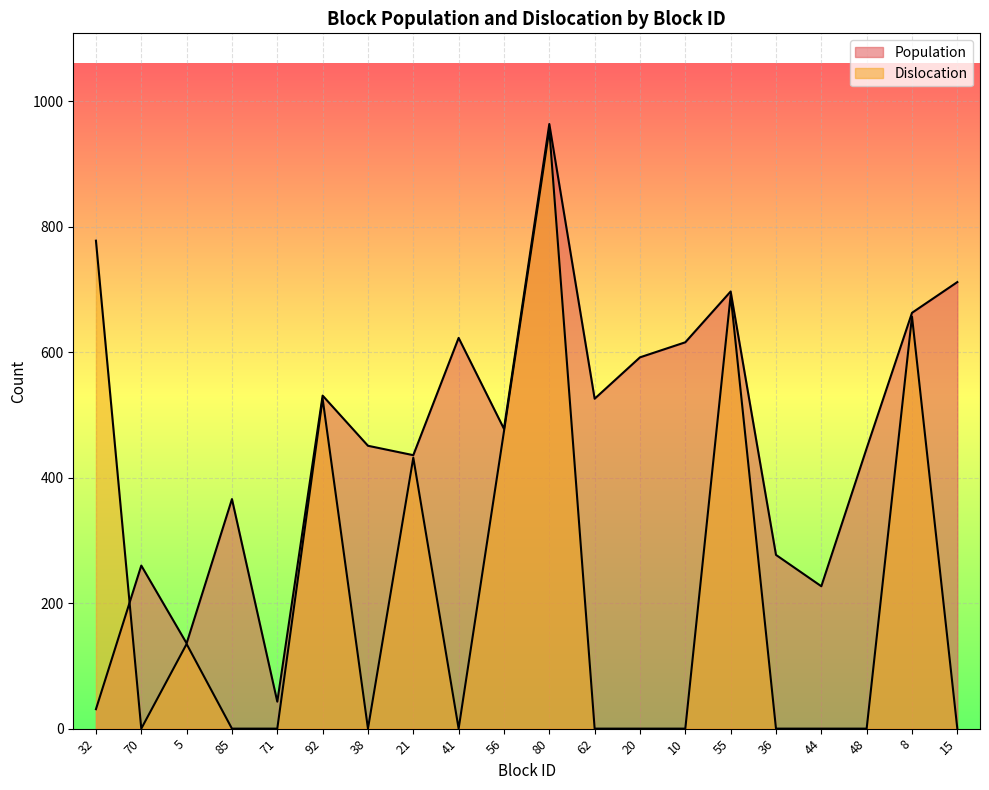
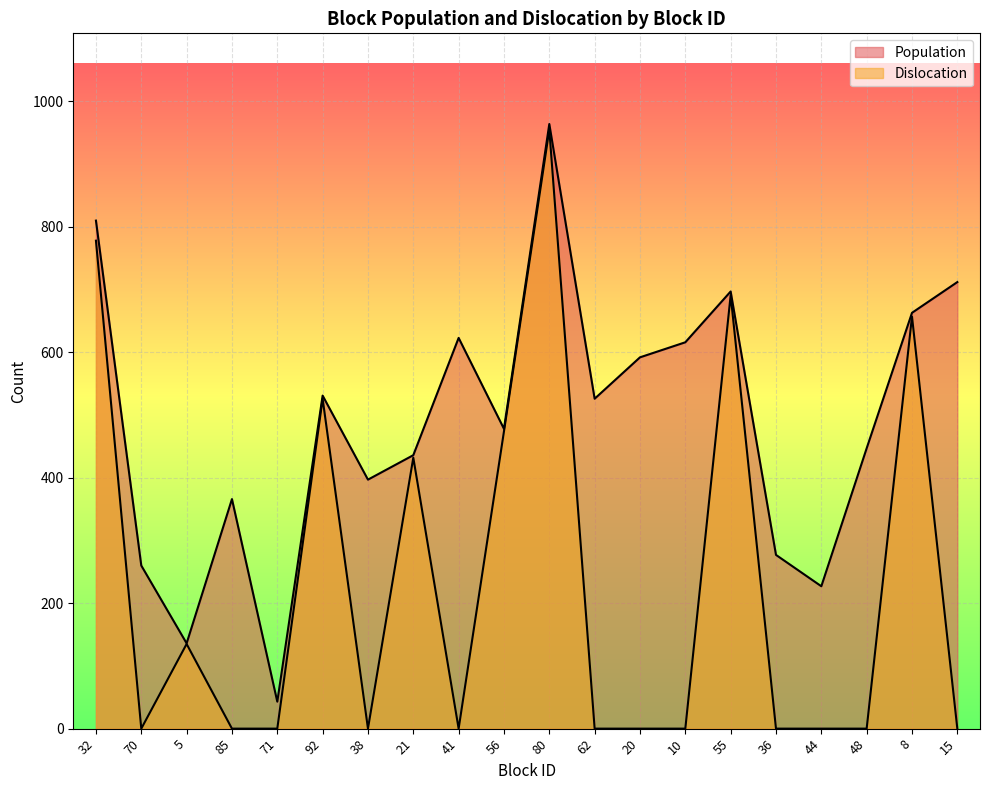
  {
    "Population": {
-     "32": 30,
+     "32": 810,
      "70": 260,
      "85": 370,
      "71": 40,
      "92": 530,
-     "38": 450,
+     "38": 400,
      "41": 620,
      "80": 960,
      "62": 530,
      "20": 590,
      "10": 620,
      "55": 700,
      "36": 280,
      "44": 230,
      "48": 450,
      "8": 660,
      "15": 710
    },
    "Dislocation": {
      "32": 780,
      "70": 0,
      "85": 0,
      "71": 0,
      "92": 530,
      "38": 0,
      "41": 0,
      "80": 960,
      "62": 0,
      "20": 0,
      "10": 0,
      "55": 690,
      "36": 0,
      "44": 0,
      "48": 0,
      "8": 660,
      "15": 0
    }
  }
